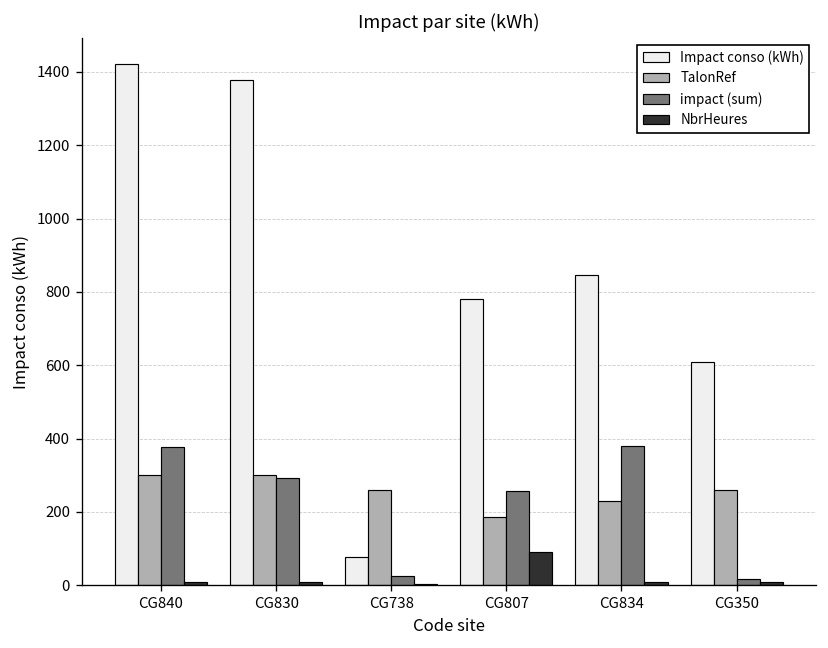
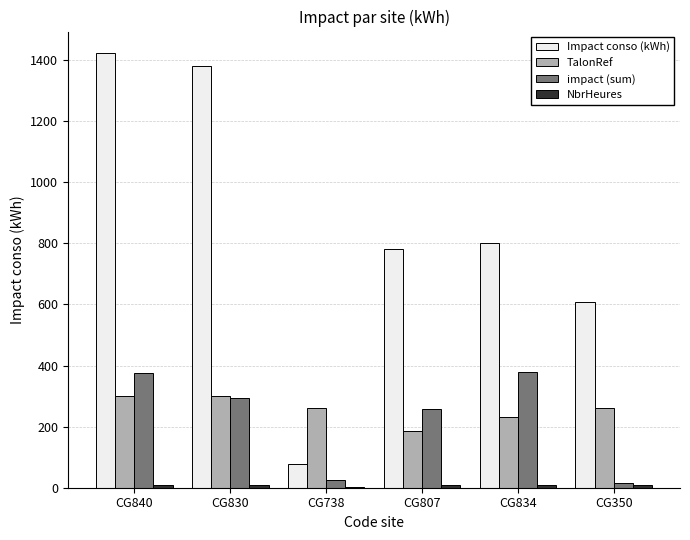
  {
    "Impact conso (kWh)": {
      "CG840": 1420,
      "CG830": 1380,
      "CG738": 80,
      "CG807": 780,
-     "CG834": 850,
+     "CG834": 800,
      "CG350": 610
    },
    "TalonRef": {
      "CG840": 300,
      "CG830": 300,
      "CG738": 260,
      "CG807": 190,
      "CG834": 230,
      "CG350": 260
    },
    "impact (sum)": {
      "CG840": 380,
      "CG830": 290,
      "CG738": 30,
      "CG807": 260,
      "CG834": 380,
      "CG350": 20
    },
    "NbrHeures": {
-     "CG807": 90
+     "CG807": 10
    }
  }
